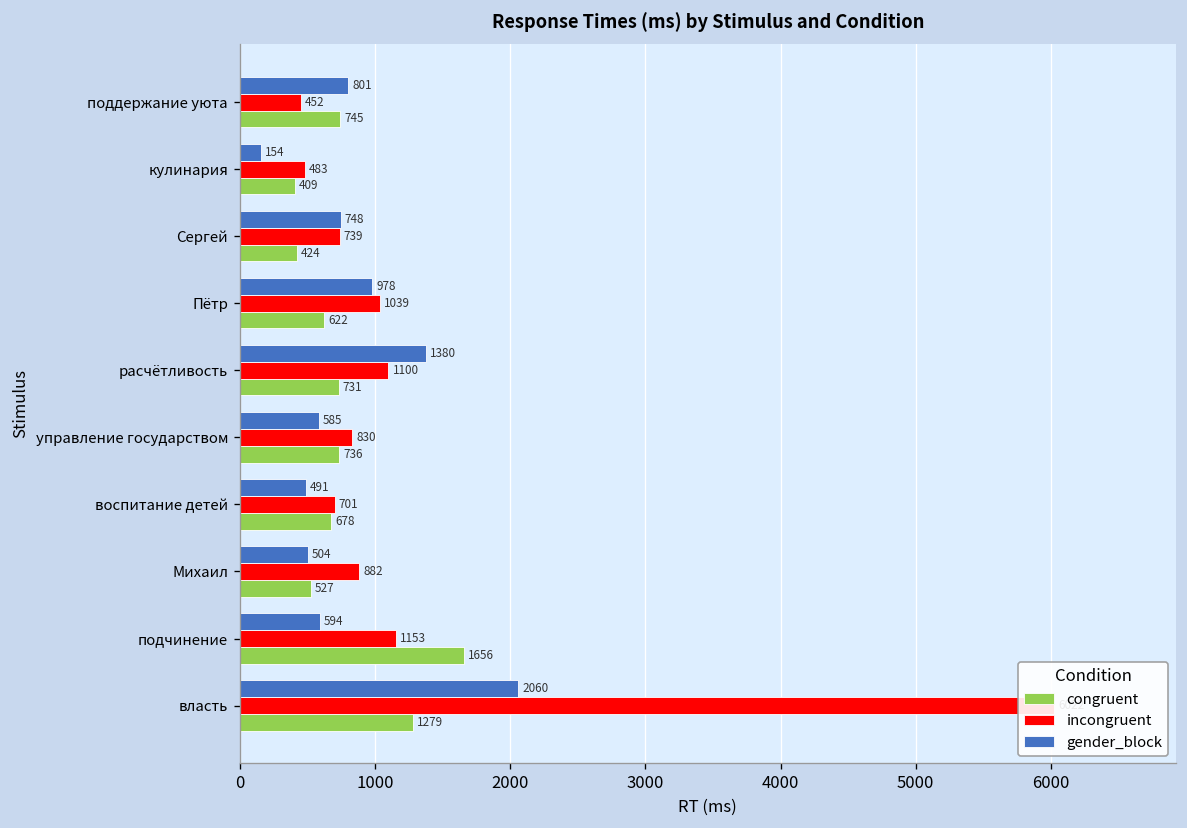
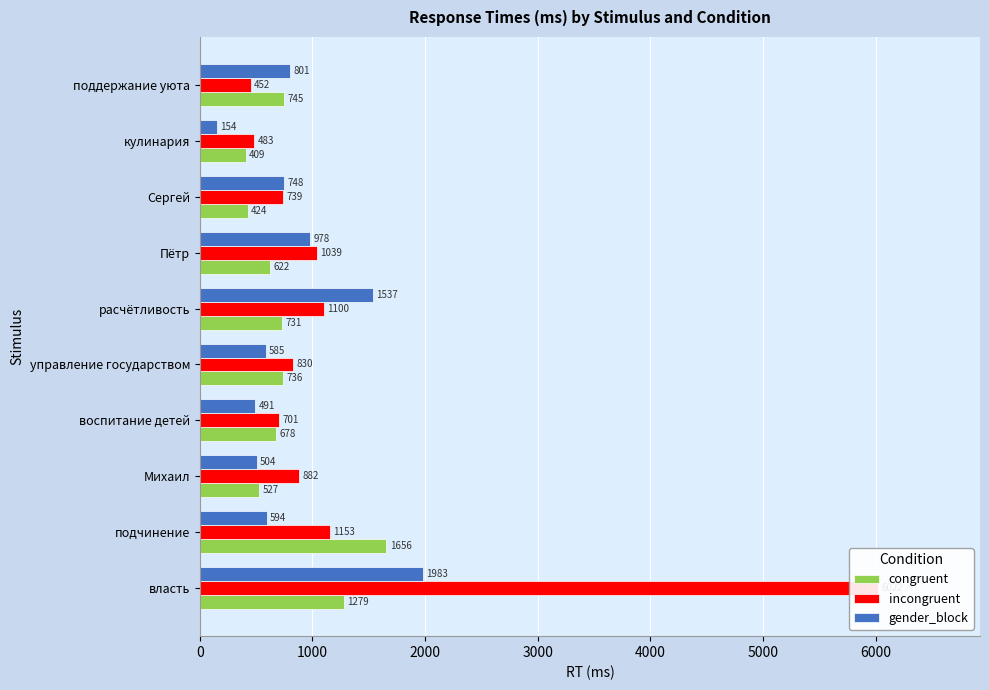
  {
    "congruent": {
      "поддержание уюта": 745,
      "кулинария": 409,
      "Сергей": 424,
      "Пётр": 622,
      "расчётливость": 731,
      "управление государством": 736,
      "воспитание детей": 678,
      "Михаил": 527,
      "подчинение": 1656,
      "власть": 1279
    },
    "incongruent": {
      "поддержание уюта": 452,
      "кулинария": 483,
      "Сергей": 739,
      "Пётр": 1039,
      "расчётливость": 1100,
      "управление государством": 830,
      "воспитание детей": 701,
      "Михаил": 882,
      "подчинение": 1153
    },
    "gender_block": {
      "поддержание уюта": 801,
      "кулинария": 154,
      "Сергей": 748,
      "Пётр": 978,
-     "расчётливость": 1380,
+     "расчётливость": 1537,
      "управление государством": 585,
      "воспитание детей": 491,
      "Михаил": 504,
      "подчинение": 594,
-     "власть": 2060
+     "власть": 1983
    }
  }
